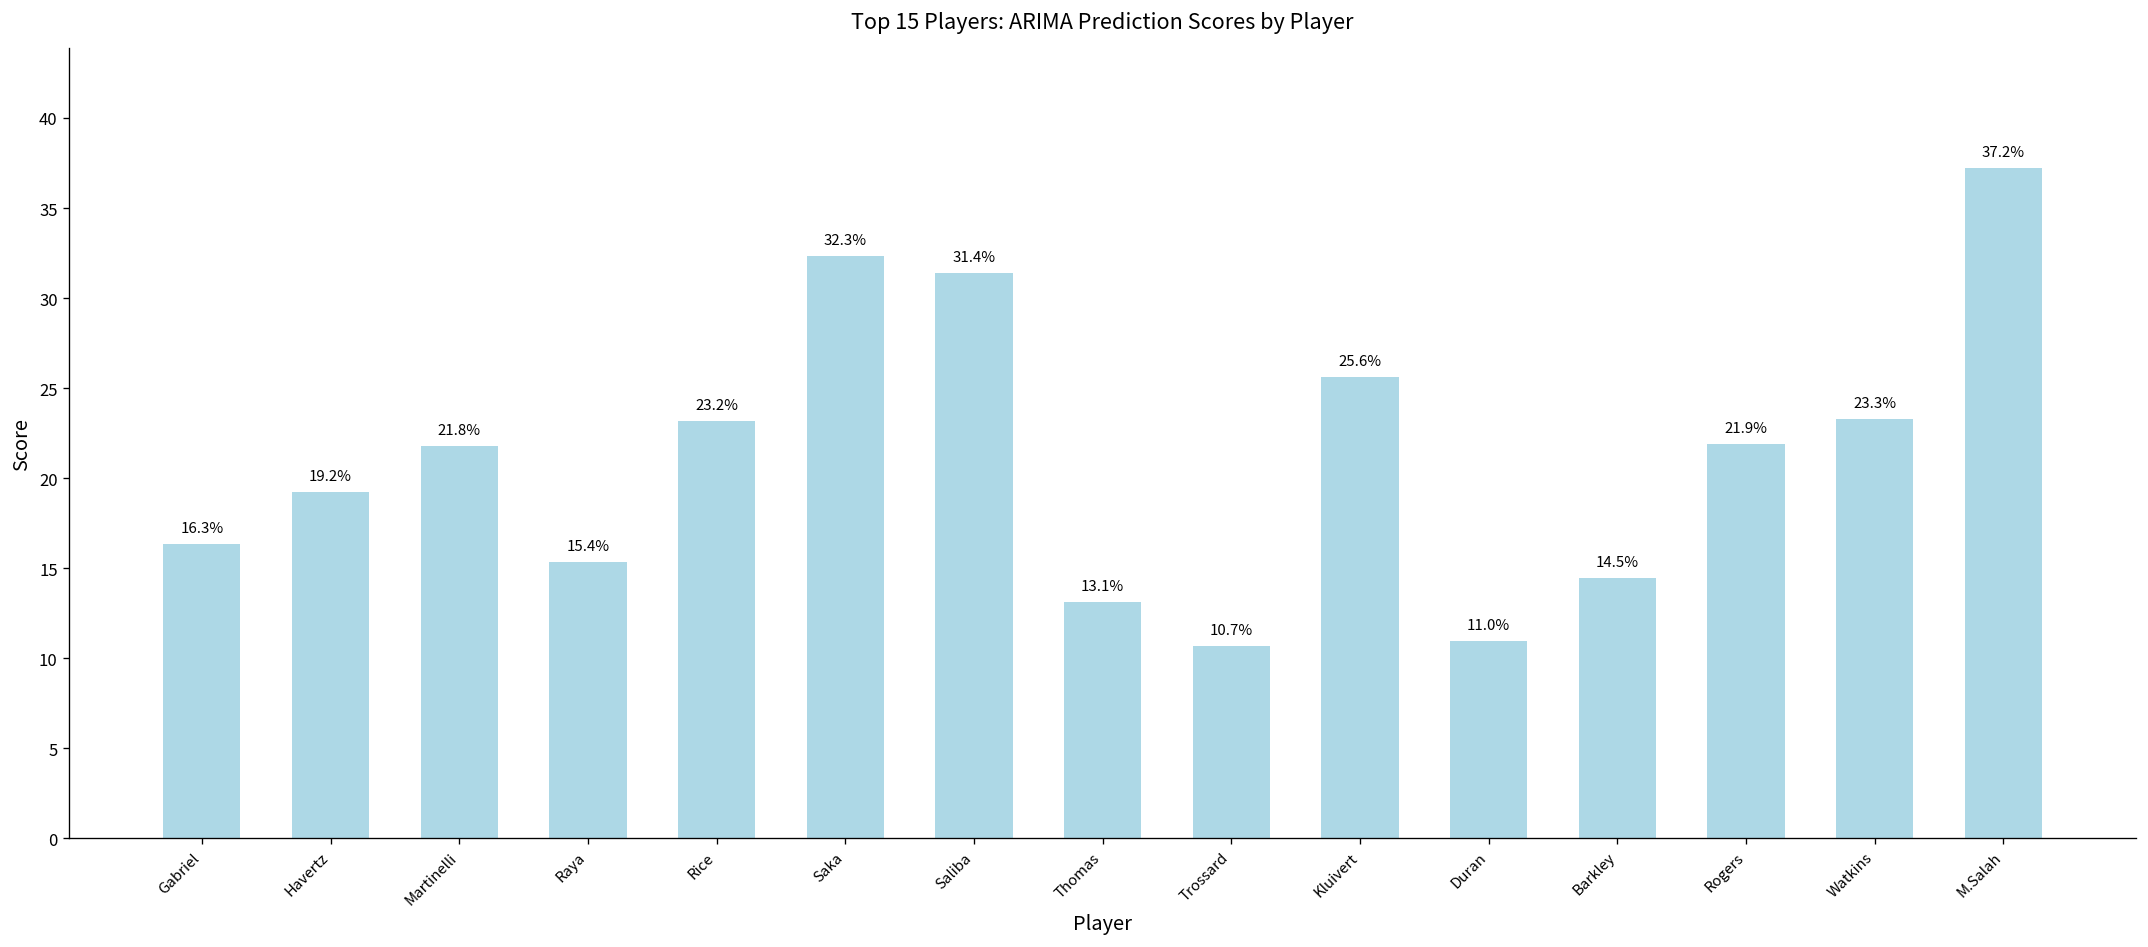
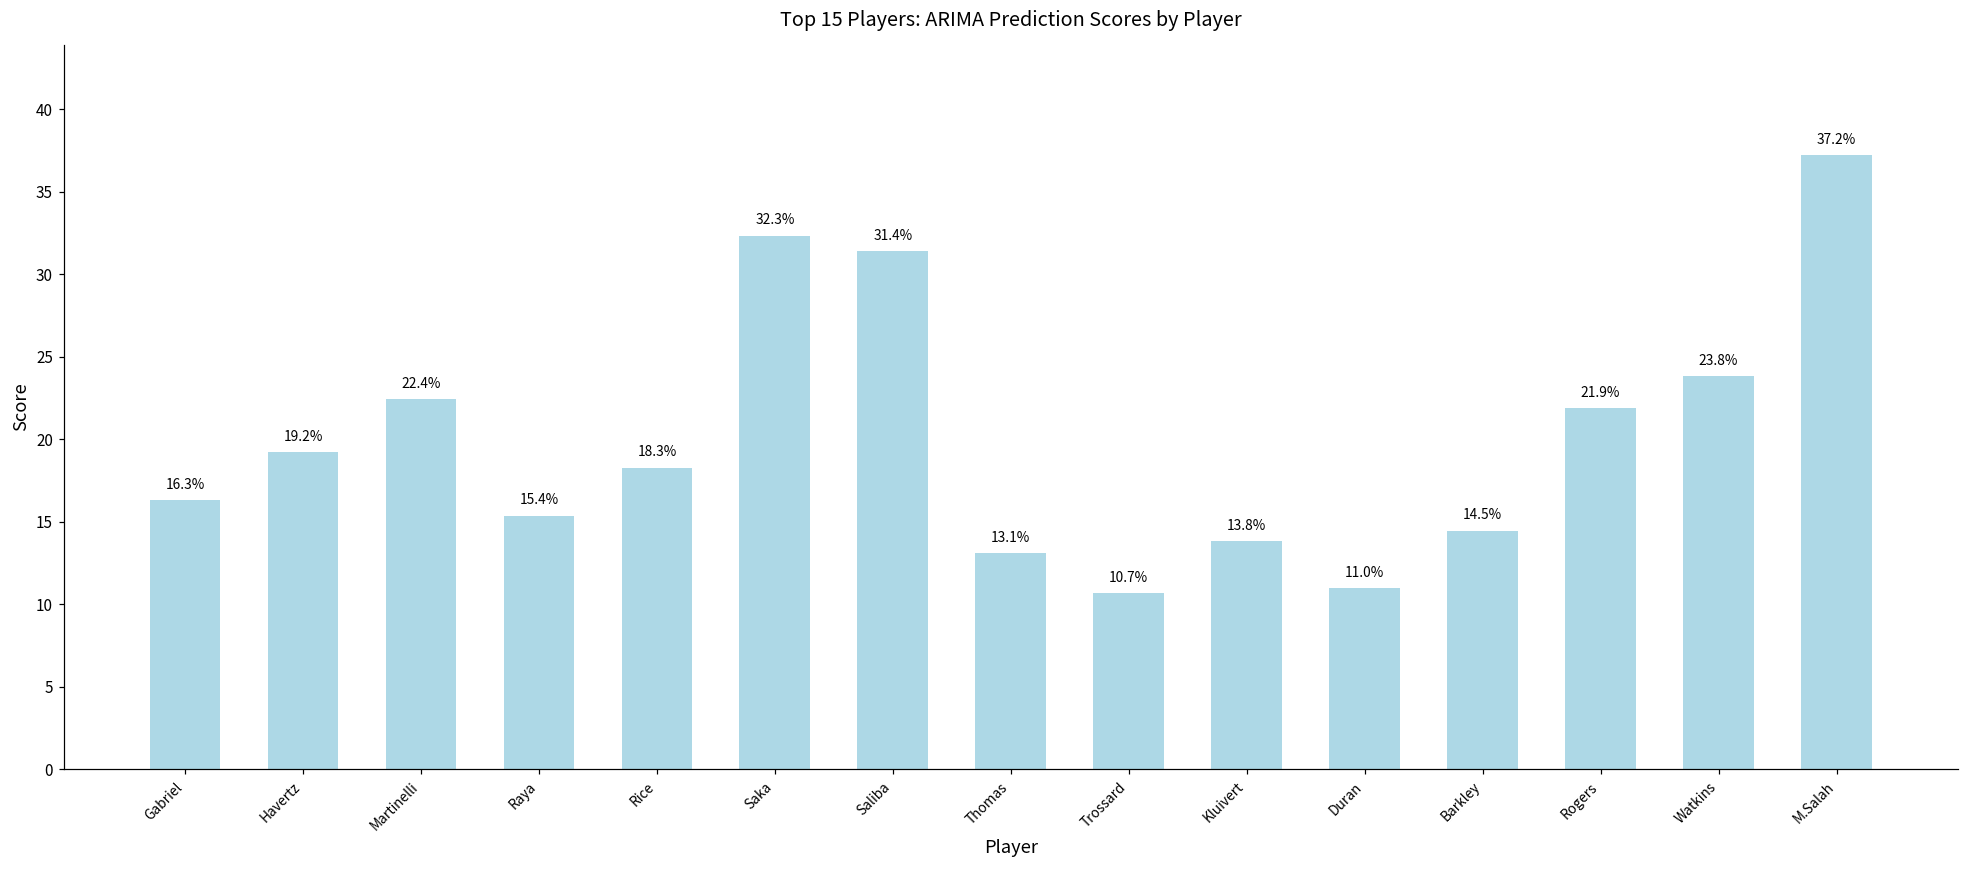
  {
    "Gabriel": "16.3%",
    "Havertz": "19.2%",
-   "Martinelli": "21.8%",
+   "Martinelli": "22.4%",
    "Raya": "15.4%",
-   "Rice": "23.2%",
+   "Rice": "18.3%",
    "Saka": "32.3%",
    "Saliba": "31.4%",
    "Thomas": "13.1%",
    "Trossard": "10.7%",
-   "Kluivert": "25.6%",
+   "Kluivert": "13.8%",
    "Duran": "11.0%",
    "Barkley": "14.5%",
    "Rogers": "21.9%",
-   "Watkins": "23.3%",
+   "Watkins": "23.8%",
    "M.Salah": "37.2%"
  }
